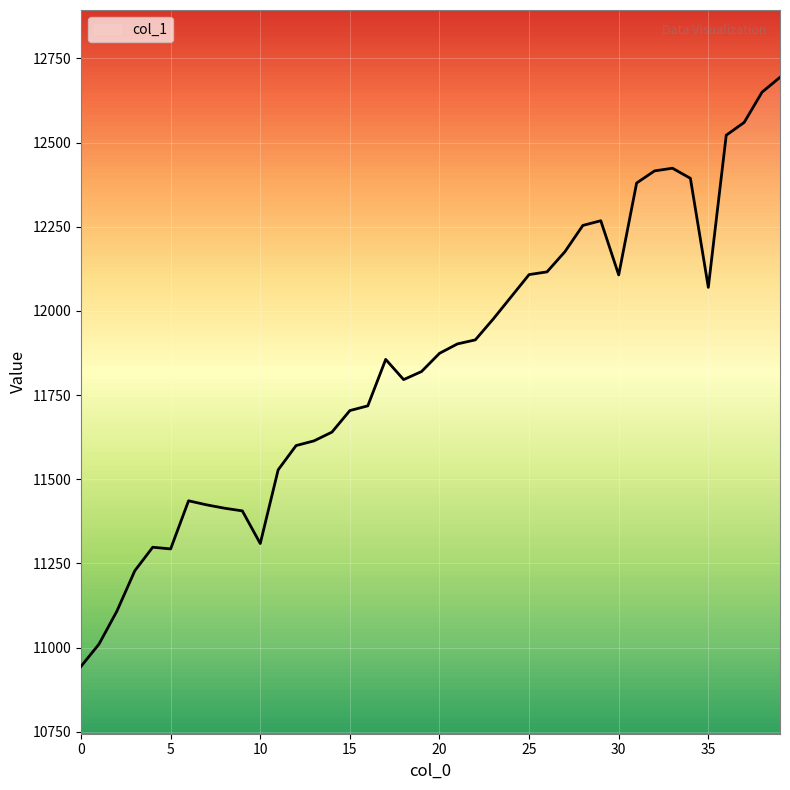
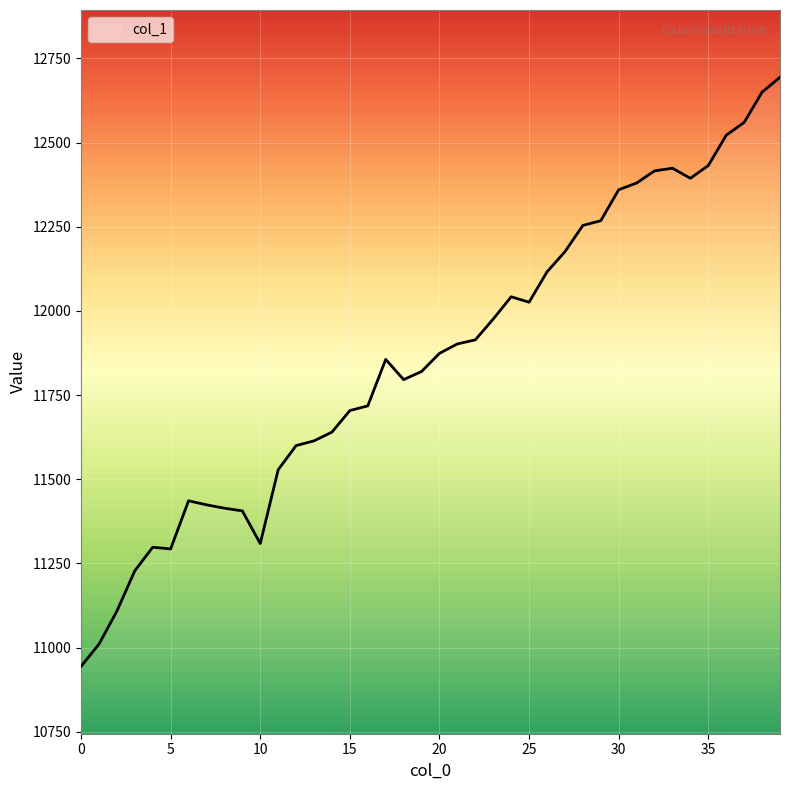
  {
    "0": 10940,
    "5": 11290,
    "10": 11310,
    "15": 11700,
    "20": 11870,
-   "25": 12110,
-   "30": 12110,
-   "35": 12070
+   "25": 12030,
+   "30": 12360,
+   "35": 12430
  }
